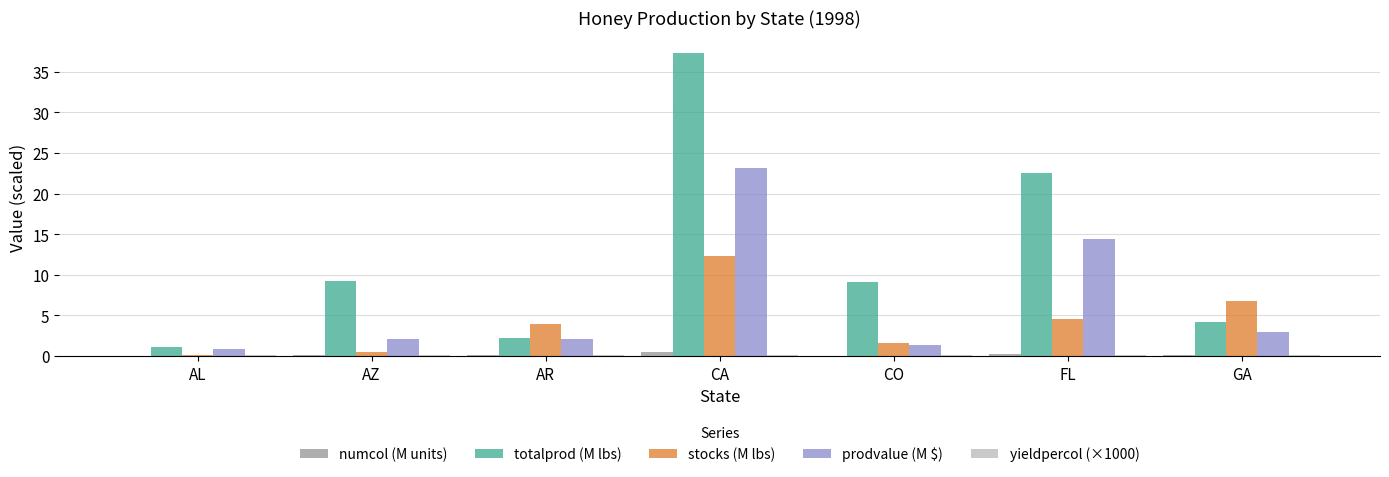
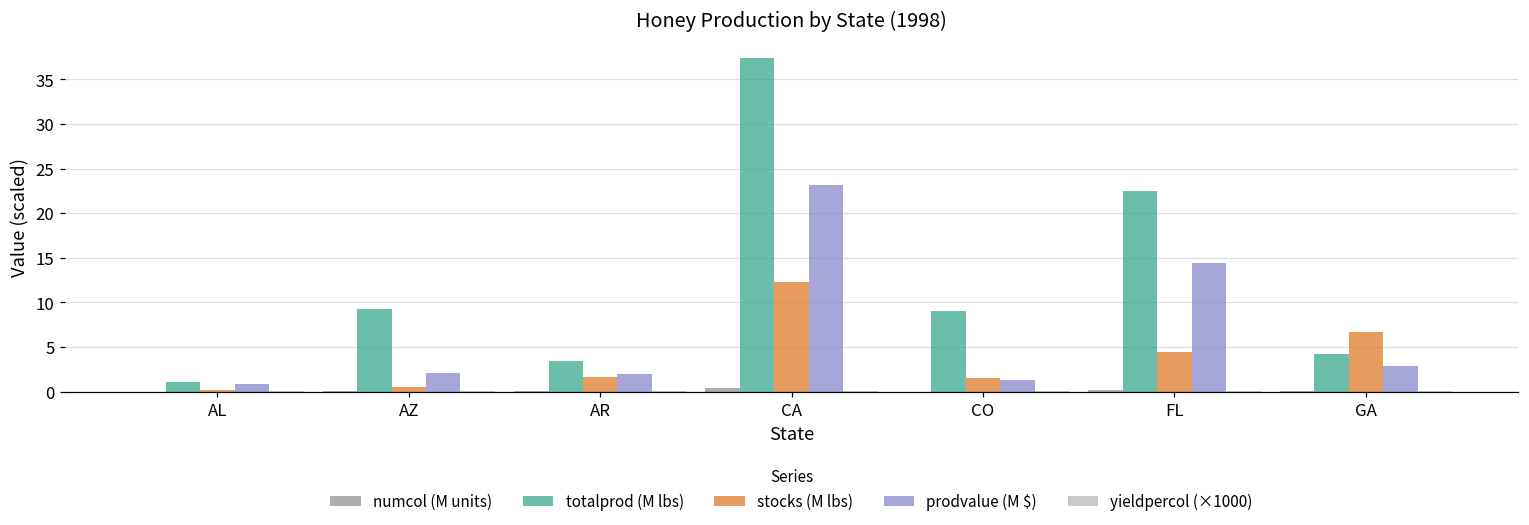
  {
    "totalprod (M lbs)": {
      "AL": 1,
      "AZ": 9,
-     "AR": 2,
+     "AR": 3,
      "CA": 37,
      "CO": 9,
      "FL": 23,
      "GA": 4
    },
    "stocks (M lbs)": {
      "AZ": 0,
-     "AR": 4,
+     "AR": 2,
      "CA": 12,
      "CO": 2,
      "FL": 5,
      "GA": 7
    }
  }
